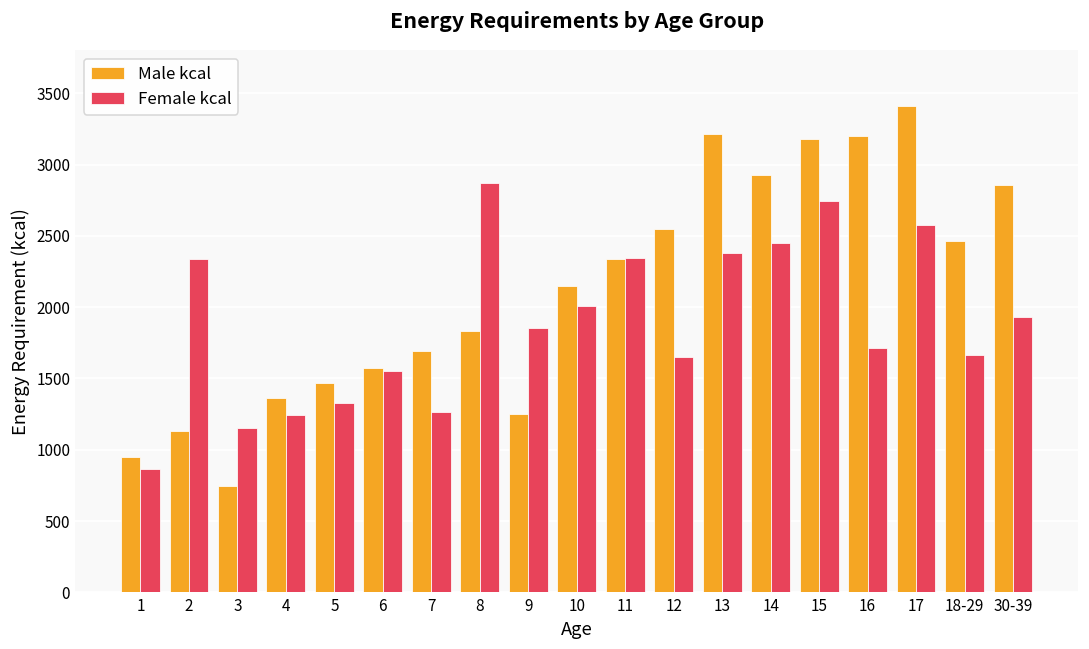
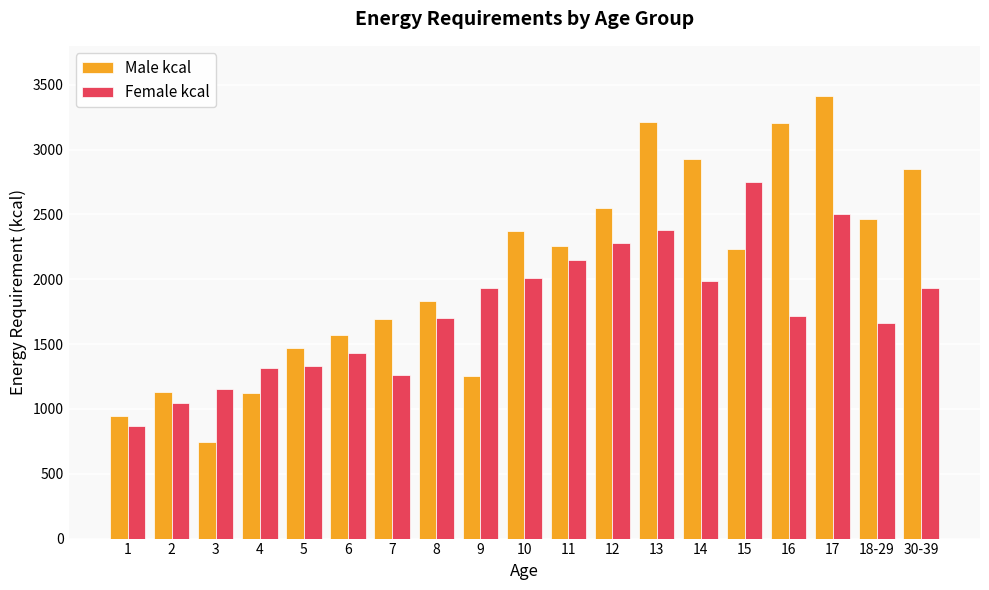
  {
    "Male kcal": {
      "1": 950,
      "2": 1130,
      "3": 750,
-     "4": 1360,
+     "4": 1130,
      "5": 1470,
      "6": 1570,
      "7": 1690,
      "8": 1830,
      "9": 1250,
-     "10": 2150,
-     "11": 2340,
+     "10": 2380,
+     "11": 2260,
      "12": 2550,
      "13": 3210,
      "14": 2920,
-     "15": 3180,
+     "15": 2240,
      "16": 3200,
      "17": 3410,
      "18-29": 2460,
      "30-39": 2850
    },
    "Female kcal": {
      "1": 870,
-     "2": 2340,
+     "2": 1050,
      "3": 1160,
-     "4": 1240,
+     "4": 1320,
      "5": 1330,
-     "6": 1550,
+     "6": 1430,
      "7": 1260,
-     "8": 2870,
-     "9": 1850,
+     "8": 1700,
+     "9": 1930,
      "10": 2010,
-     "11": 2350,
-     "12": 1650,
+     "11": 2150,
+     "12": 2280,
      "13": 2380,
-     "14": 2450,
+     "14": 1980,
      "15": 2750,
      "16": 1720,
-     "17": 2580,
+     "17": 2500,
      "18-29": 1660,
      "30-39": 1930
    }
  }
